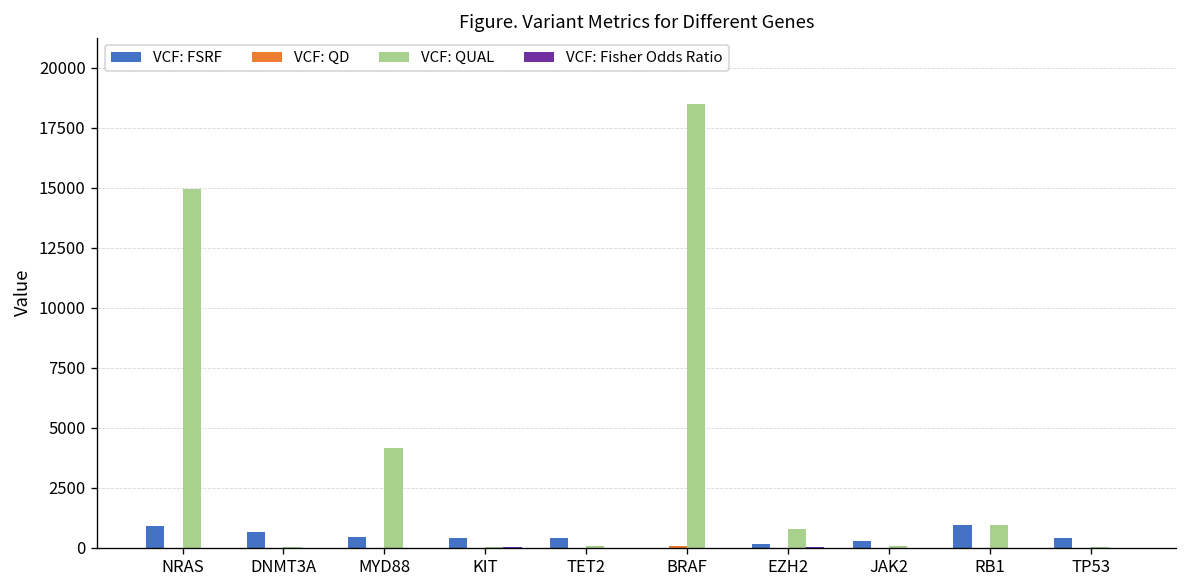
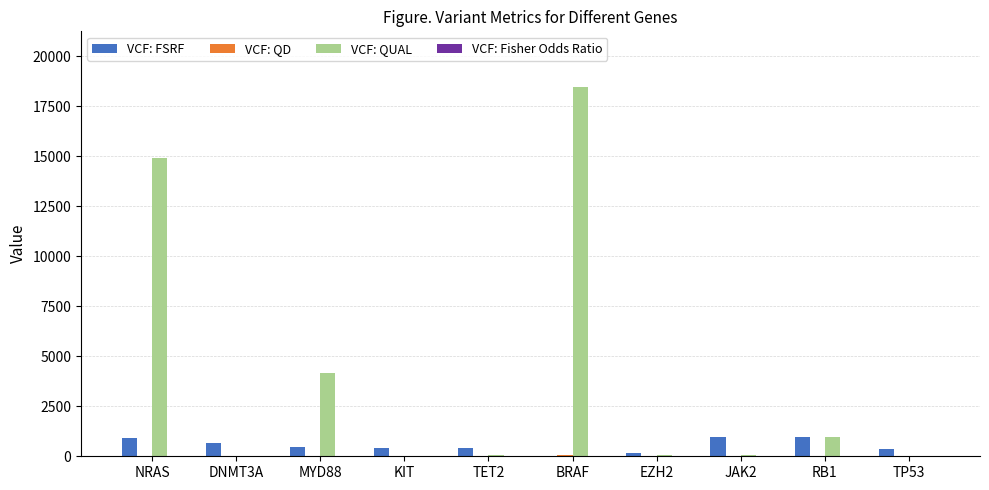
  {
    "VCF: FSRF": {
      "NRAS": 900,
      "DNMT3A": 700,
      "MYD88": 400,
      "KIT": 400,
      "TET2": 400,
      "BRAF": 0,
      "EZH2": 100,
-     "JAK2": 300,
+     "JAK2": 1000,
      "RB1": 1000,
      "TP53": 400
    },
    "VCF: QUAL": {
      "NRAS": 14900,
      "MYD88": 4200,
      "BRAF": 18500,
-     "EZH2": 800,
+     "EZH2": 100,
      "RB1": 900
    }
  }
